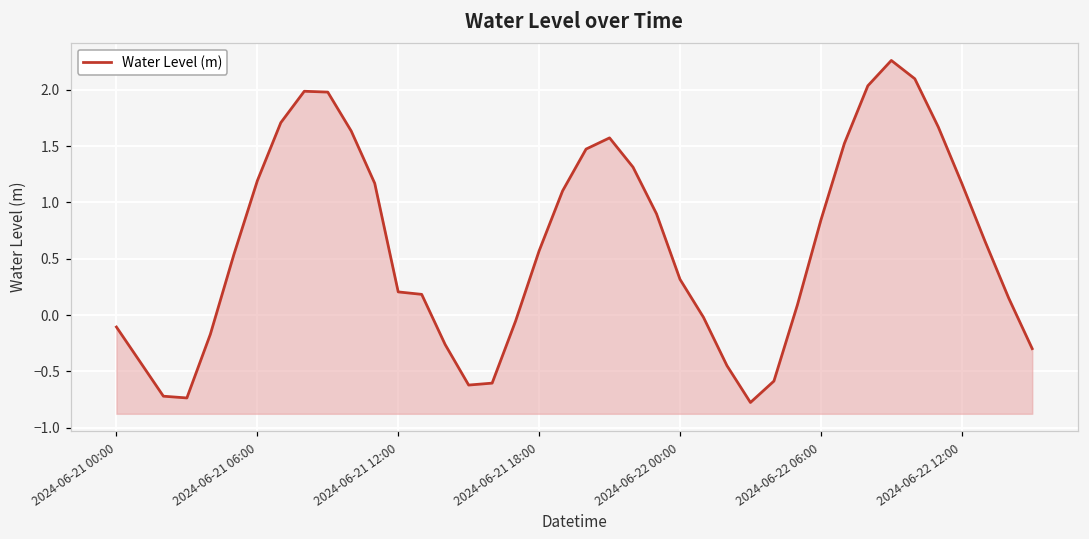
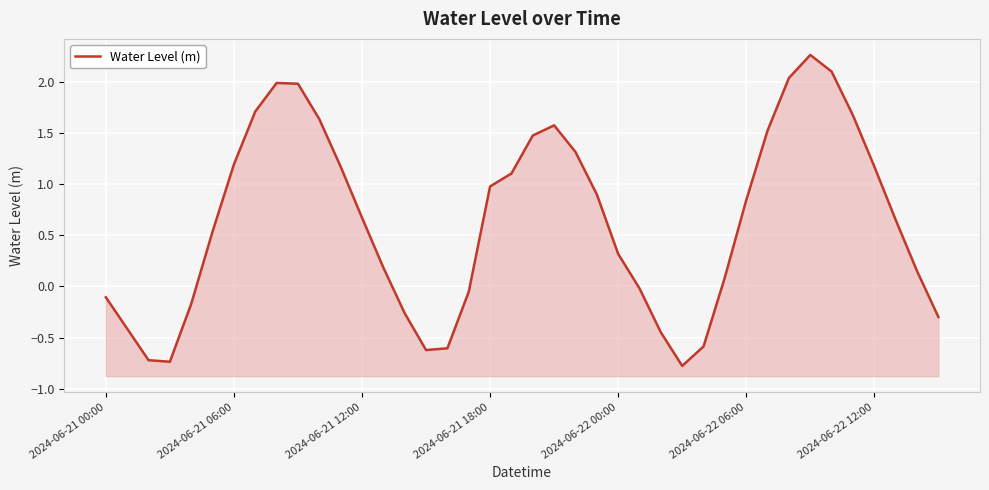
  {
    "2024-06-21 00:00": -0.11,
    "2024-06-21 06:00": 1.19,
-   "2024-06-21 12:00": 0.21,
-   "2024-06-21 18:00": 0.57,
+   "2024-06-21 12:00": 0.67,
+   "2024-06-21 18:00": 0.98,
    "2024-06-22 00:00": 0.32,
    "2024-06-22 06:00": 0.84,
    "2024-06-22 12:00": 1.17
  }
